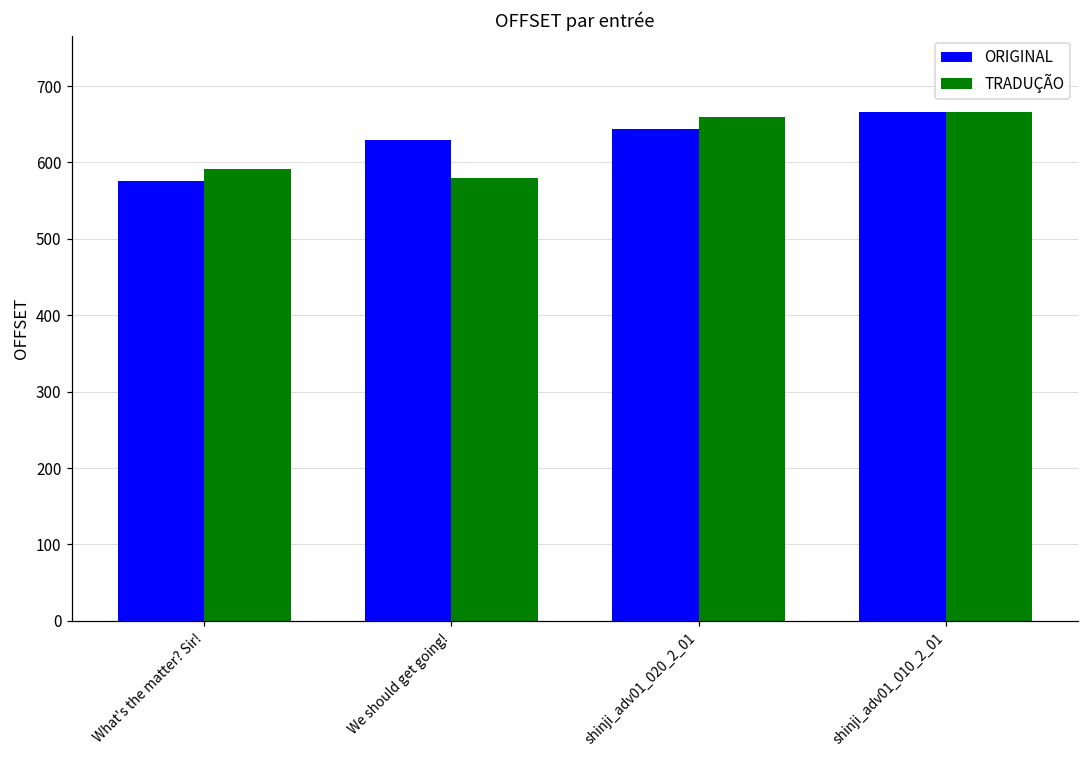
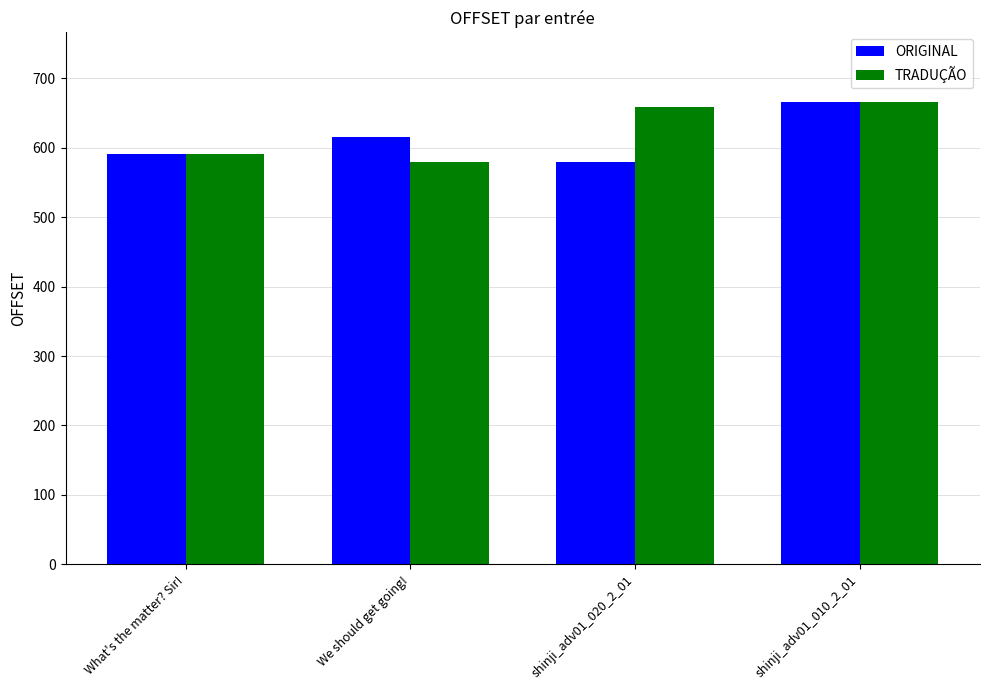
  {
    "ORIGINAL": {
-     "What's the matter? Sir!": 580,
-     "We should get going!": 630,
-     "shinji_adv01_020_2_01": 640,
+     "What's the matter? Sir!": 590,
+     "We should get going!": 620,
+     "shinji_adv01_020_2_01": 580,
      "shinji_adv01_010_2_01": 670
    },
    "TRADUÇÃO": {
      "What's the matter? Sir!": 590,
      "We should get going!": 580,
      "shinji_adv01_020_2_01": 660,
      "shinji_adv01_010_2_01": 670
    }
  }
